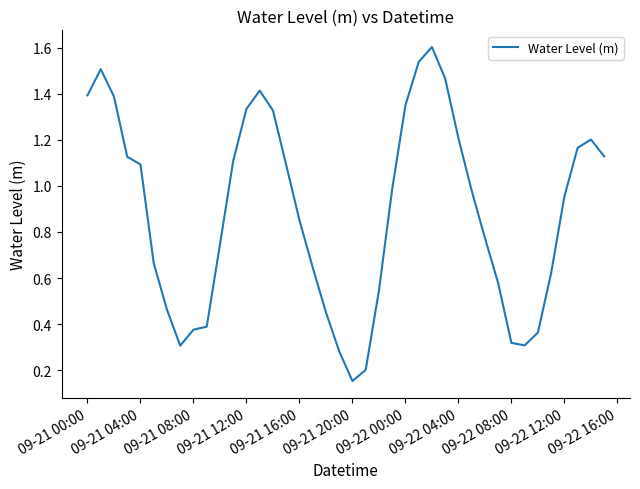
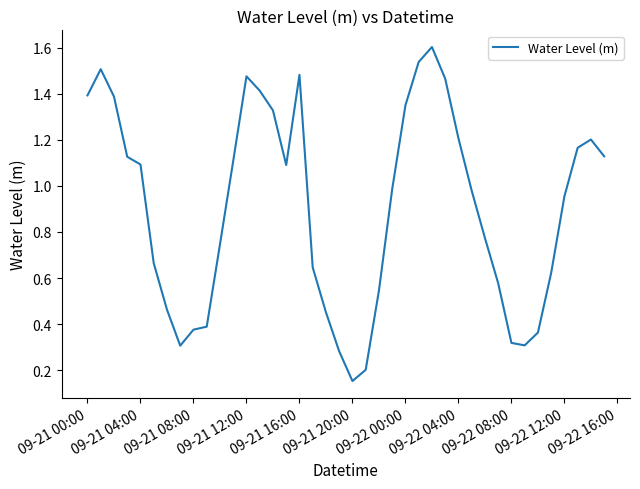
  {
    "09-21 00:00": 1.39,
    "09-21 04:00": 1.09,
    "09-21 08:00": 0.38,
-   "09-21 12:00": 1.33,
-   "09-21 16:00": 0.85,
+   "09-21 12:00": 1.48,
+   "09-21 16:00": 1.48,
    "09-21 20:00": 0.15,
    "09-22 00:00": 1.35,
    "09-22 04:00": 1.21,
    "09-22 08:00": 0.32,
    "09-22 12:00": 0.95
  }
